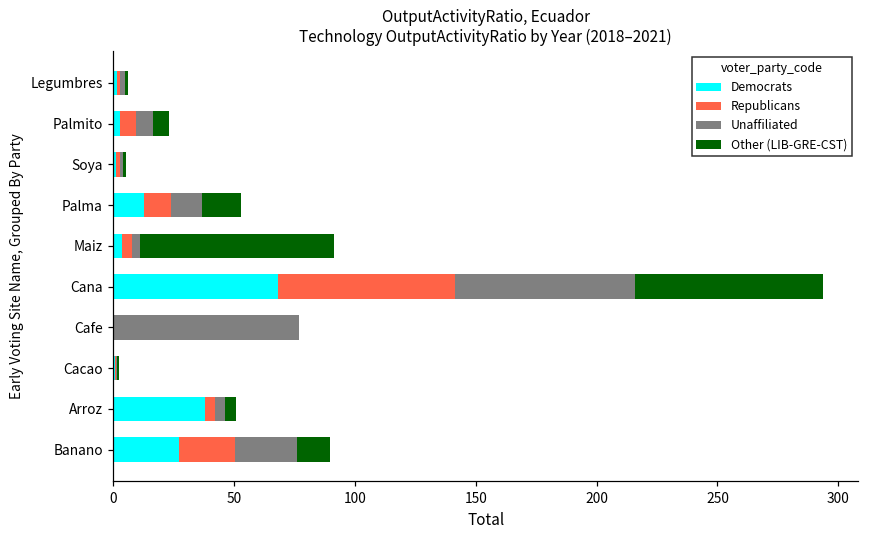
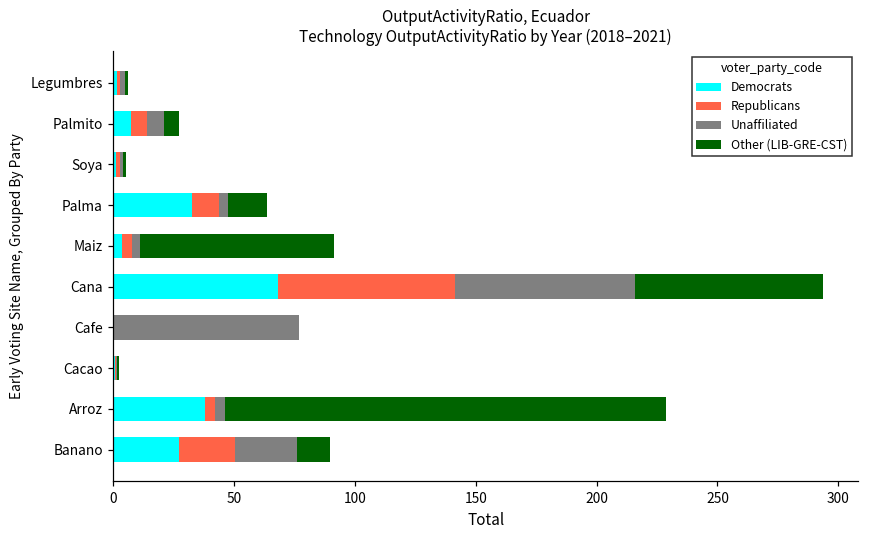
  {
    "Democrats": {
      "Legumbres": 2,
-     "Palmito": 3,
-     "Palma": 12,
+     "Palmito": 7,
+     "Palma": 33,
      "Maiz": 3,
      "Cana": 68,
      "Arroz": 38,
      "Banano": 27
    },
    "Republicans": {
      "Legumbres": 1,
      "Palmito": 7,
      "Soya": 1,
      "Palma": 11,
      "Maiz": 4,
      "Cana": 73,
      "Arroz": 4,
      "Banano": 23
    },
    "Unaffiliated": {
      "Legumbres": 2,
      "Palmito": 7,
      "Soya": 1,
-     "Palma": 13,
+     "Palma": 4,
      "Maiz": 4,
      "Cana": 74,
      "Cafe": 76,
      "Arroz": 4,
      "Banano": 26
    },
    "Other (LIB-GRE-CST)": {
      "Legumbres": 1,
      "Palmito": 7,
      "Palma": 16,
      "Maiz": 80,
      "Cana": 78,
-     "Arroz": 4,
+     "Arroz": 182,
      "Banano": 14
    }
  }
